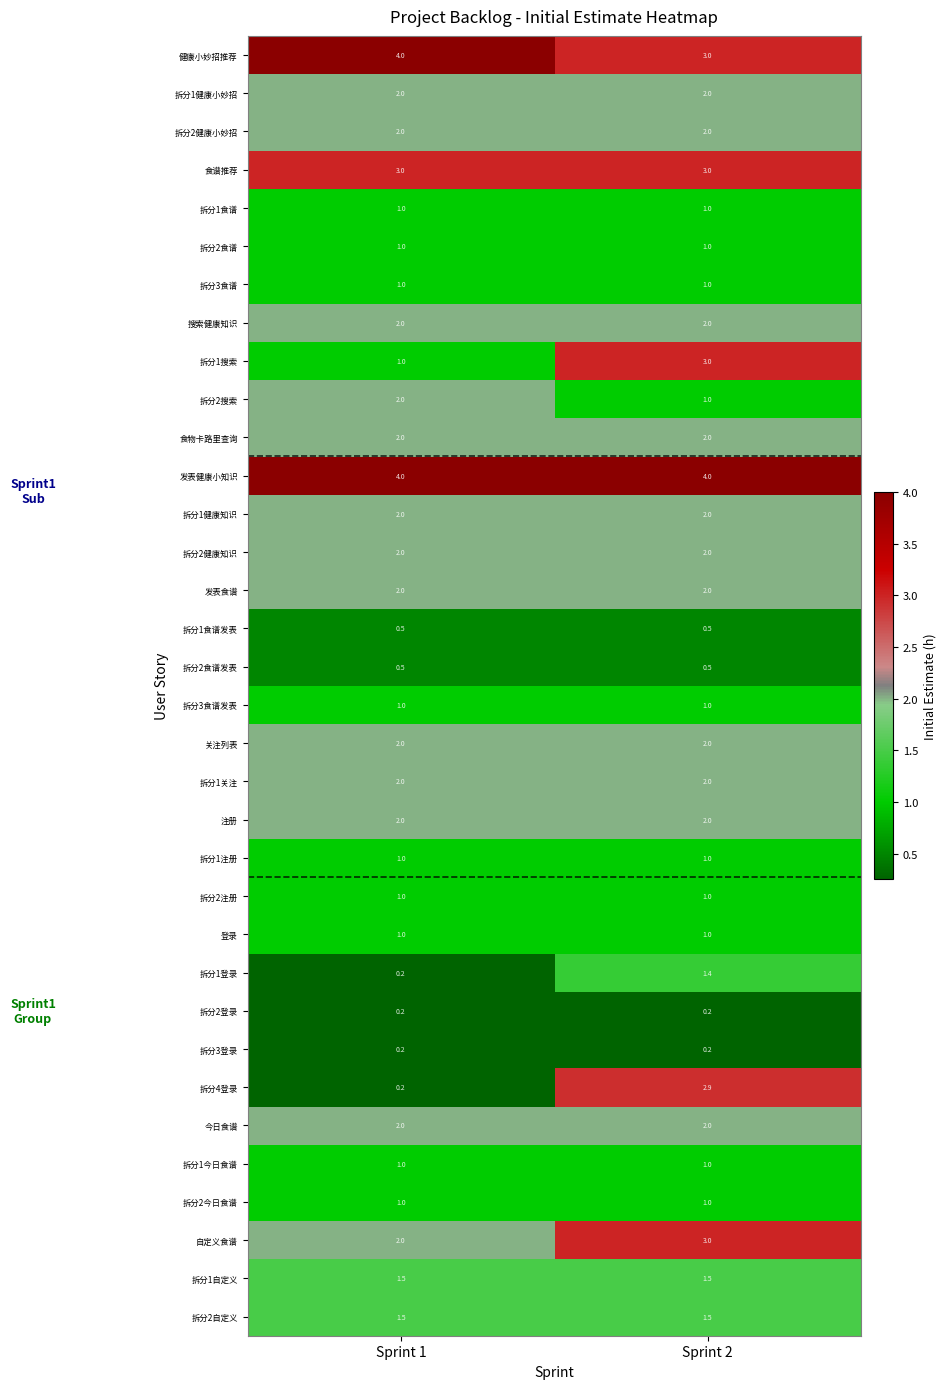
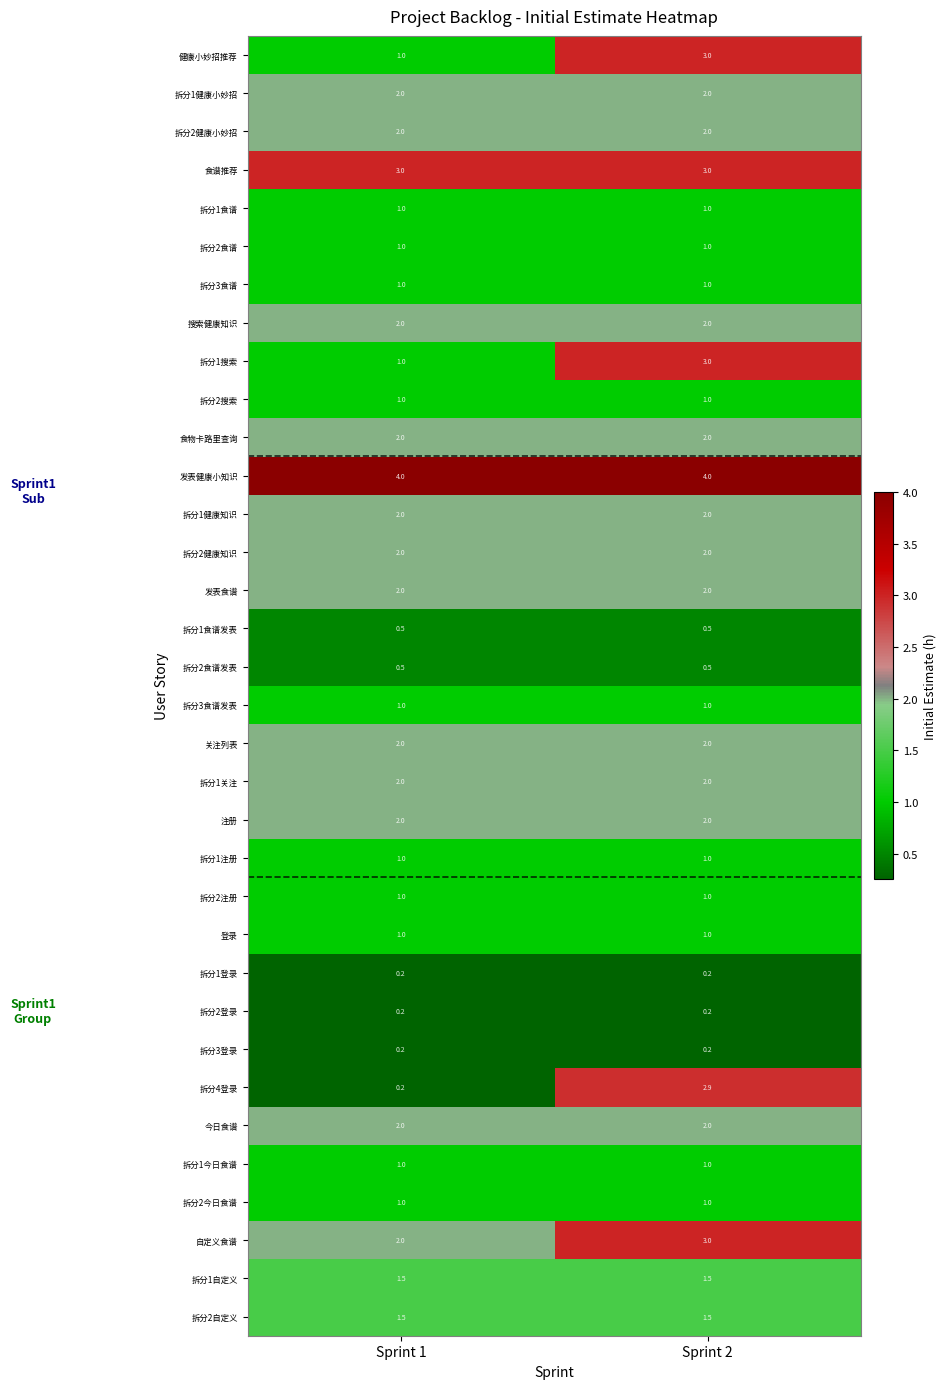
  {
    "健康小妙招推荐": {
-     "Sprint 1": 4.0,
+     "Sprint 1": 1.0,
      "Sprint 2": 3.0
    },
    "拆分1健康小妙招": {
      "Sprint 1": 2.0,
      "Sprint 2": 2.0
    },
    "拆分2健康小妙招": {
      "Sprint 1": 2.0,
      "Sprint 2": 2.0
    },
    "食谱推荐": {
      "Sprint 1": 3.0,
      "Sprint 2": 3.0
    },
    "拆分1食谱": {
      "Sprint 1": 1.0,
      "Sprint 2": 1.0
    },
    "拆分2食谱": {
      "Sprint 1": 1.0,
      "Sprint 2": 1.0
    },
    "拆分3食谱": {
      "Sprint 1": 1.0,
      "Sprint 2": 1.0
    },
    "搜索健康知识": {
      "Sprint 1": 2.0,
      "Sprint 2": 2.0
    },
    "拆分1搜索": {
      "Sprint 1": 1.0,
      "Sprint 2": 3.0
    },
    "拆分2搜索": {
-     "Sprint 1": 2.0,
+     "Sprint 1": 1.0,
      "Sprint 2": 1.0
    },
    "食物卡路里查询": {
      "Sprint 1": 2.0,
      "Sprint 2": 2.0
    },
    "发表健康小知识": {
      "Sprint 1": 4.0,
      "Sprint 2": 4.0
    },
    "拆分1健康知识": {
      "Sprint 1": 2.0,
      "Sprint 2": 2.0
    },
    "拆分2健康知识": {
      "Sprint 1": 2.0,
      "Sprint 2": 2.0
    },
    "发表食谱": {
      "Sprint 1": 2.0,
      "Sprint 2": 2.0
    },
    "拆分1食谱发表": {
      "Sprint 1": 0.5,
      "Sprint 2": 0.5
    },
    "拆分2食谱发表": {
      "Sprint 1": 0.5,
      "Sprint 2": 0.5
    },
    "拆分3食谱发表": {
      "Sprint 1": 1.0,
      "Sprint 2": 1.0
    },
    "关注列表": {
      "Sprint 1": 2.0,
      "Sprint 2": 2.0
    },
    "拆分1关注": {
      "Sprint 1": 2.0,
      "Sprint 2": 2.0
    },
    "注册": {
      "Sprint 1": 2.0,
      "Sprint 2": 2.0
    },
    "拆分1注册": {
      "Sprint 1": 1.0,
      "Sprint 2": 1.0
    },
    "拆分2注册": {
      "Sprint 1": 1.0,
      "Sprint 2": 1.0
    },
    "登录": {
      "Sprint 1": 1.0,
      "Sprint 2": 1.0
    },
    "拆分1登录": {
      "Sprint 1": 0.2,
-     "Sprint 2": 1.4
+     "Sprint 2": 0.2
    },
    "拆分2登录": {
      "Sprint 1": 0.2,
      "Sprint 2": 0.2
    },
    "拆分3登录": {
      "Sprint 1": 0.2,
      "Sprint 2": 0.2
    },
    "拆分4登录": {
      "Sprint 1": 0.2,
      "Sprint 2": 2.9
    },
    "今日食谱": {
      "Sprint 1": 2.0,
      "Sprint 2": 2.0
    },
    "拆分1今日食谱": {
      "Sprint 1": 1.0,
      "Sprint 2": 1.0
    },
    "拆分2今日食谱": {
      "Sprint 1": 1.0,
      "Sprint 2": 1.0
    },
    "自定义食谱": {
      "Sprint 1": 2.0,
      "Sprint 2": 3.0
    },
    "拆分1自定义": {
      "Sprint 1": 1.5,
      "Sprint 2": 1.5
    },
    "拆分2自定义": {
      "Sprint 1": 1.5,
      "Sprint 2": 1.5
    }
  }
